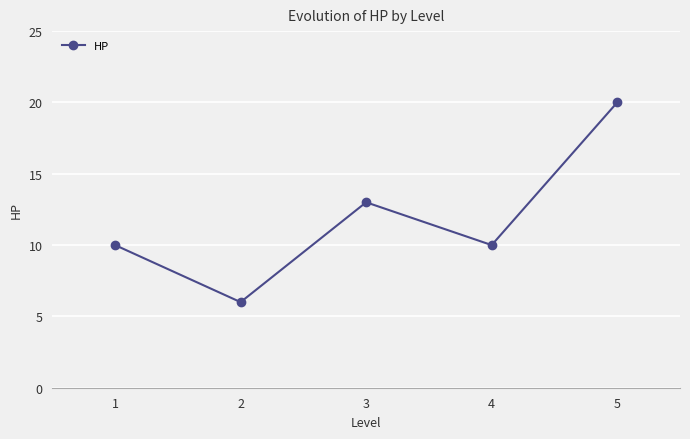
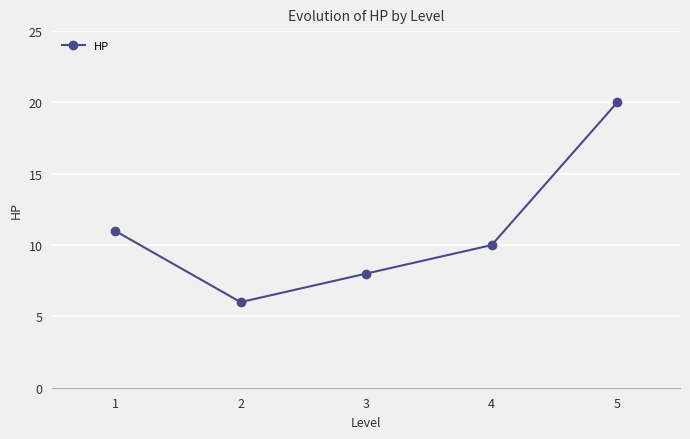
  {
-   "1": 10,
+   "1": 11,
    "2": 6,
-   "3": 13,
+   "3": 8,
    "4": 10,
    "5": 20
  }
